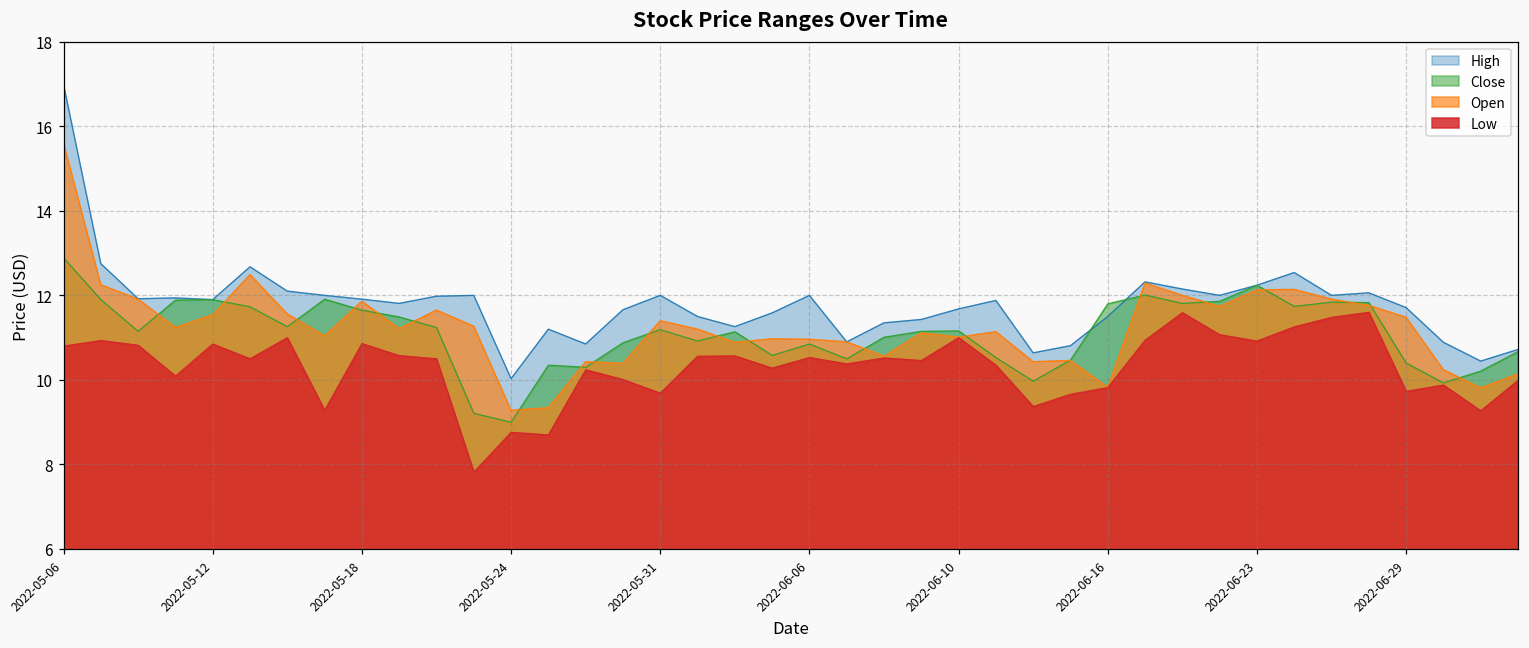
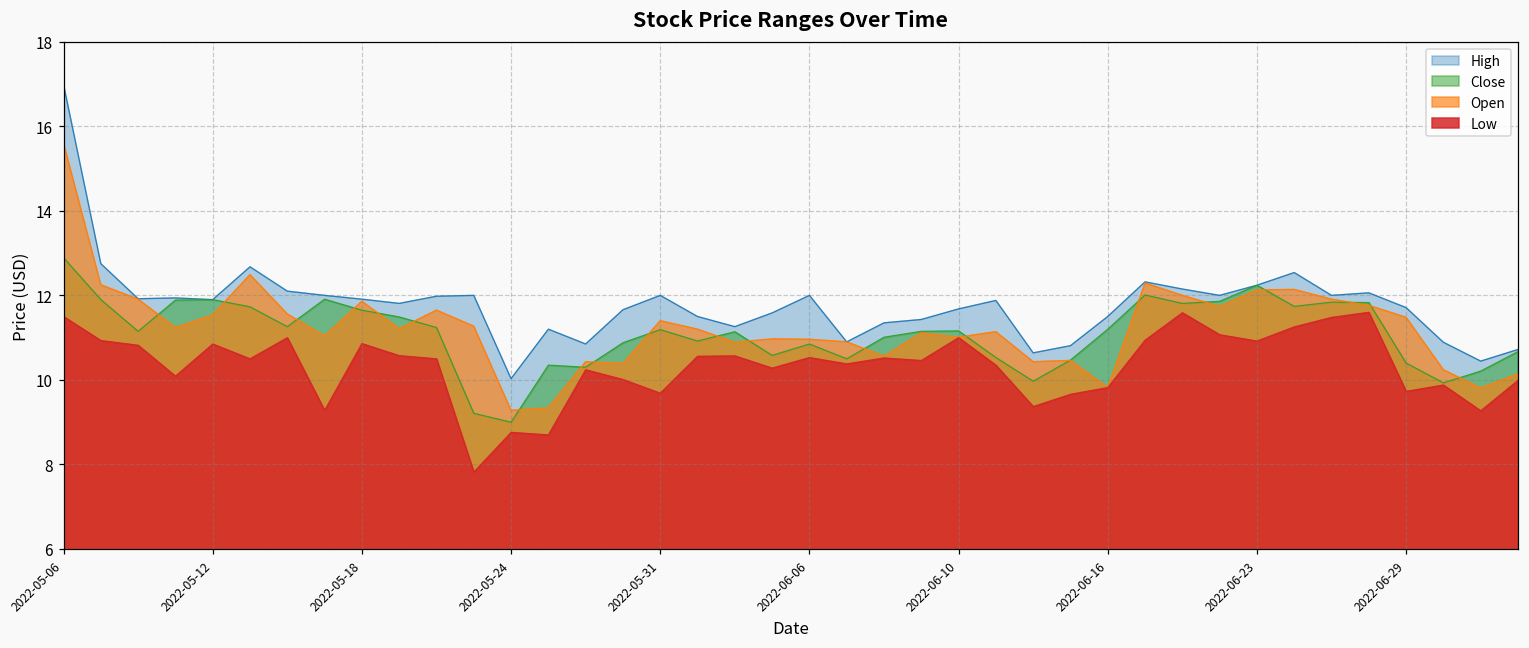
  {
    "High": {
      "2022-05-06": 17.0,
      "2022-05-24": 10.0,
      "2022-05-31": 12.0,
      "2022-06-06": 12.0,
      "2022-06-10": 11.7,
      "2022-06-16": 11.5,
      "2022-06-29": 11.7
    },
    "Close": {
      "2022-05-06": 12.9,
      "2022-05-18": 11.7,
      "2022-05-24": 9.0,
      "2022-05-31": 11.2,
      "2022-06-06": 10.9,
      "2022-06-10": 11.2,
-     "2022-06-16": 11.8,
+     "2022-06-16": 11.2,
      "2022-06-29": 10.4
    },
    "Open": {
      "2022-05-06": 15.6,
      "2022-05-12": 11.5,
      "2022-05-24": 9.3,
      "2022-05-31": 11.4,
      "2022-06-06": 11.0,
      "2022-06-23": 12.1,
      "2022-06-29": 11.5
    },
    "Low": {
-     "2022-05-06": 10.8,
+     "2022-05-06": 11.5,
      "2022-05-12": 10.9,
      "2022-05-18": 10.9,
      "2022-05-24": 8.8,
      "2022-05-31": 9.7,
      "2022-06-06": 10.5,
      "2022-06-23": 10.9,
      "2022-06-29": 9.7
    }
  }
